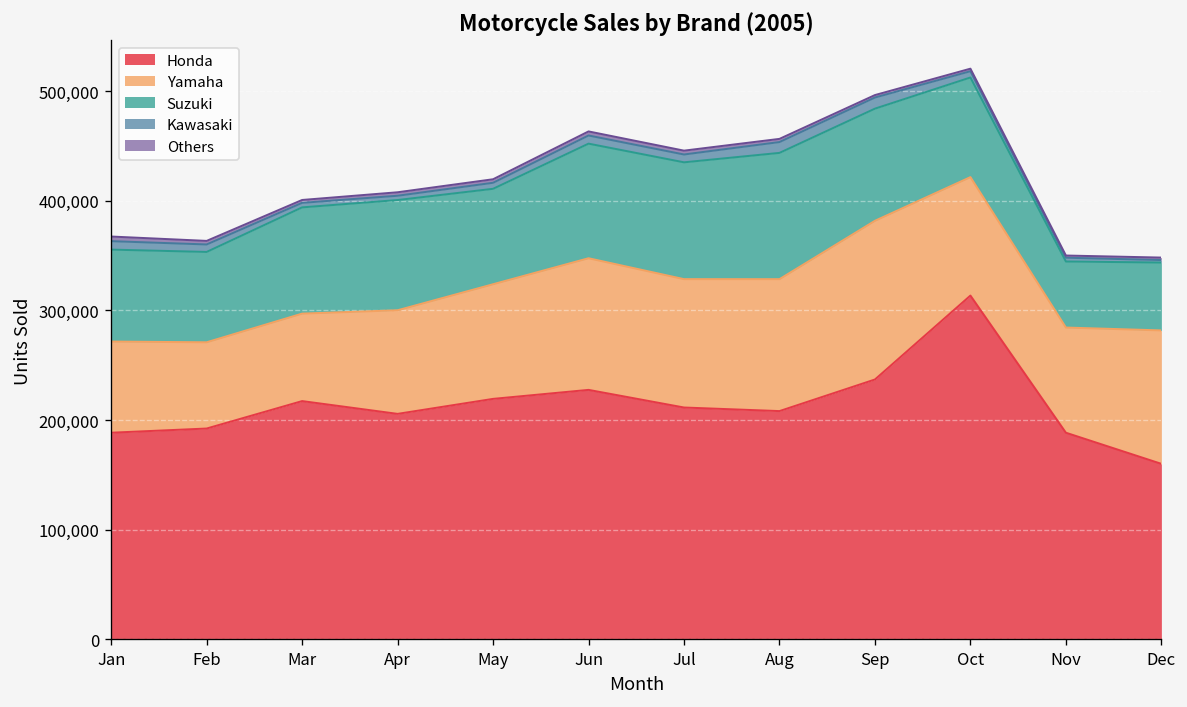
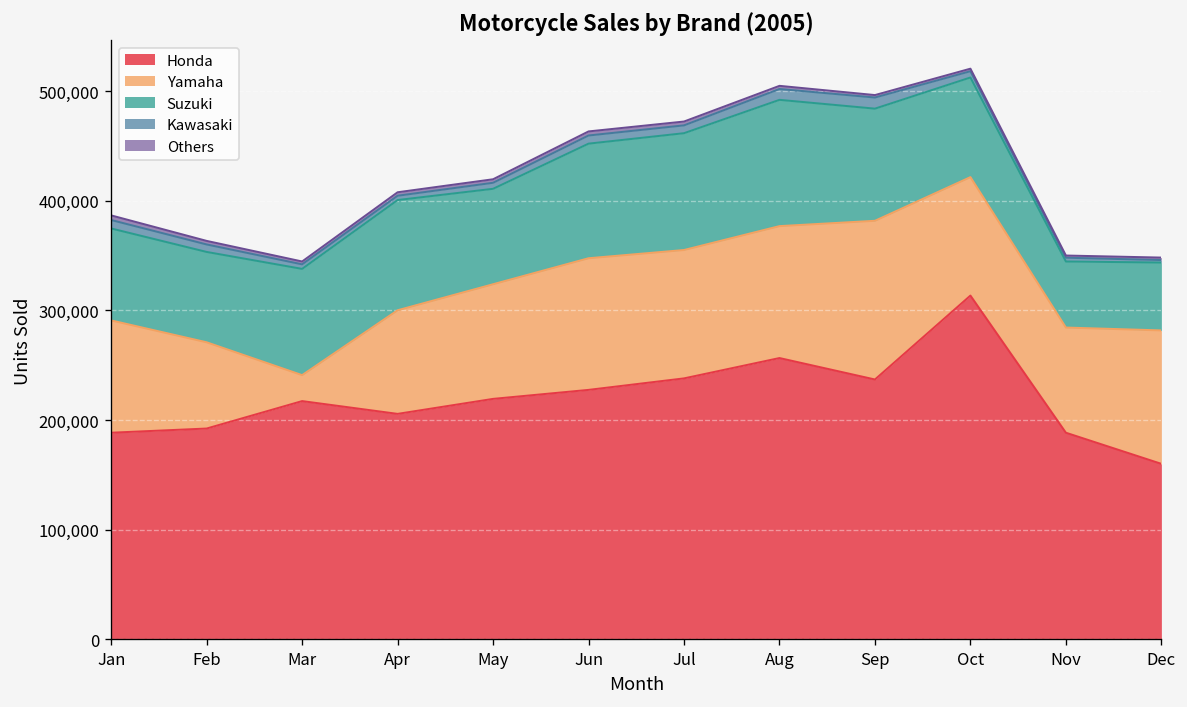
  {
    "Honda": {
      "Jan": "190,000",
      "Feb": "190,000",
      "Mar": "220,000",
      "Apr": "210,000",
      "May": "220,000",
      "Jun": "230,000",
-     "Jul": "210,000",
-     "Aug": "210,000",
+     "Jul": "240,000",
+     "Aug": "260,000",
      "Sep": "240,000",
      "Oct": "310,000",
      "Nov": "190,000",
      "Dec": "160,000"
    },
    "Yamaha": {
-     "Jan": "80,000",
+     "Jan": "100,000",
      "Feb": "80,000",
-     "Mar": "80,000",
+     "Mar": "20,000",
      "Apr": "90,000",
      "May": "100,000",
      "Jun": "120,000",
      "Jul": "120,000",
      "Aug": "120,000",
      "Sep": "140,000",
      "Oct": "110,000",
      "Nov": "100,000",
      "Dec": "120,000"
    },
    "Others": {
      "Jan": "0",
      "Feb": "0",
      "Apr": "0",
      "May": "0",
      "Jun": "0",
      "Jul": "0",
      "Aug": "0"
    }
  }
